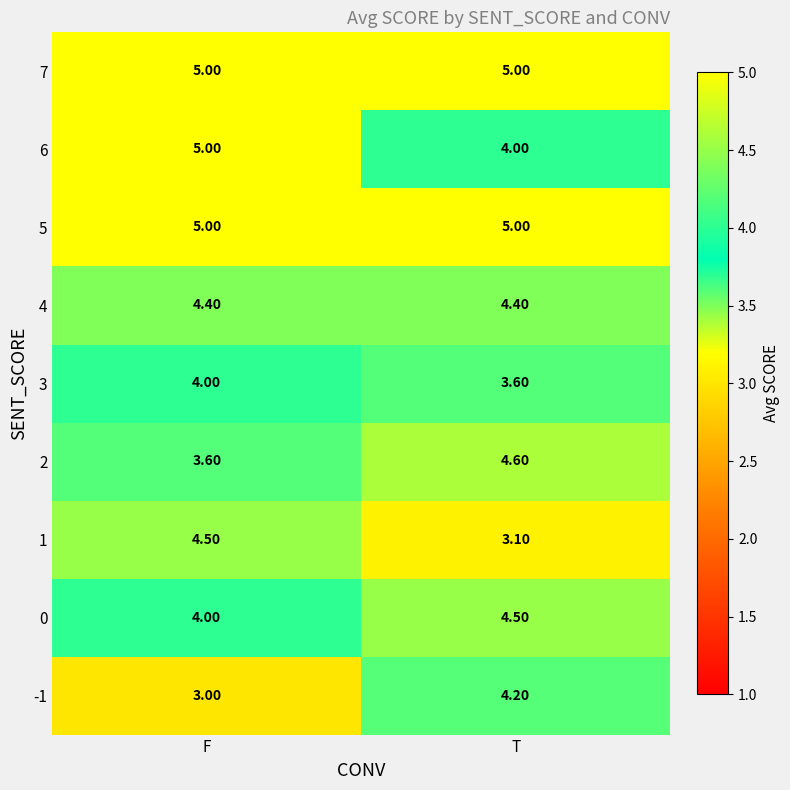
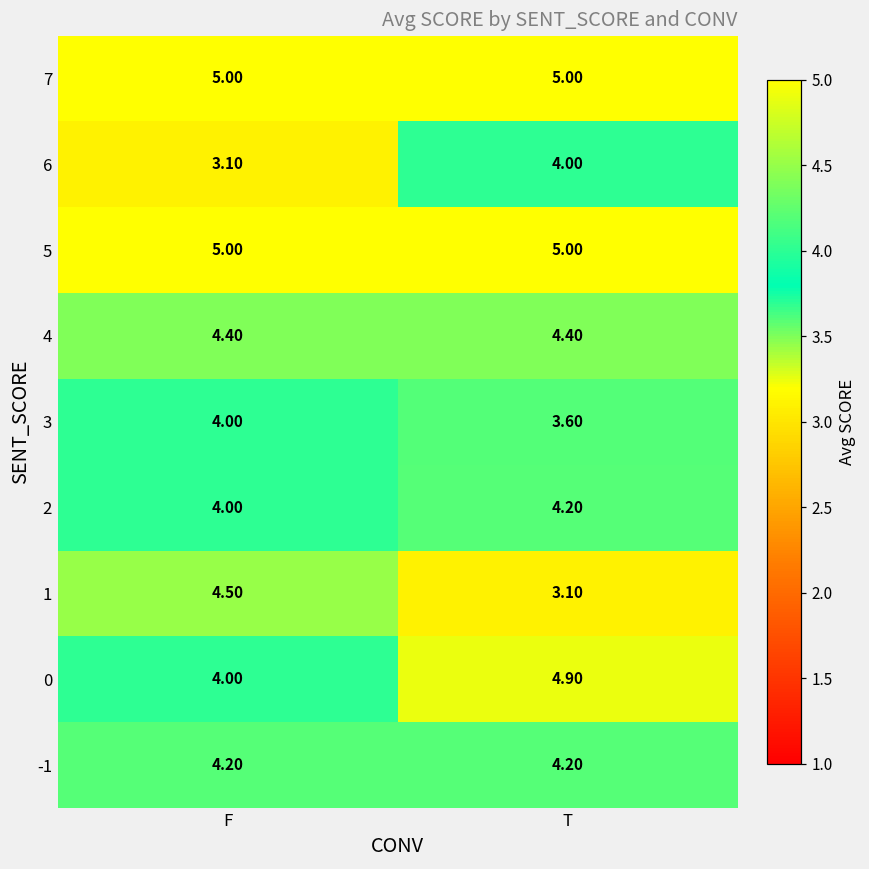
  {
    "7": {
      "F": 5.00,
      "T": 5.00
    },
    "6": {
-     "F": 5.00,
+     "F": 3.10,
      "T": 4.00
    },
    "5": {
      "F": 5.00,
      "T": 5.00
    },
    "4": {
      "F": 4.40,
      "T": 4.40
    },
    "3": {
      "F": 4.00,
      "T": 3.60
    },
    "2": {
-     "F": 3.60,
-     "T": 4.60
+     "F": 4.00,
+     "T": 4.20
    },
    "1": {
      "F": 4.50,
      "T": 3.10
    },
    "0": {
      "F": 4.00,
-     "T": 4.50
+     "T": 4.90
    },
    "-1": {
-     "F": 3.00,
+     "F": 4.20,
      "T": 4.20
    }
  }
